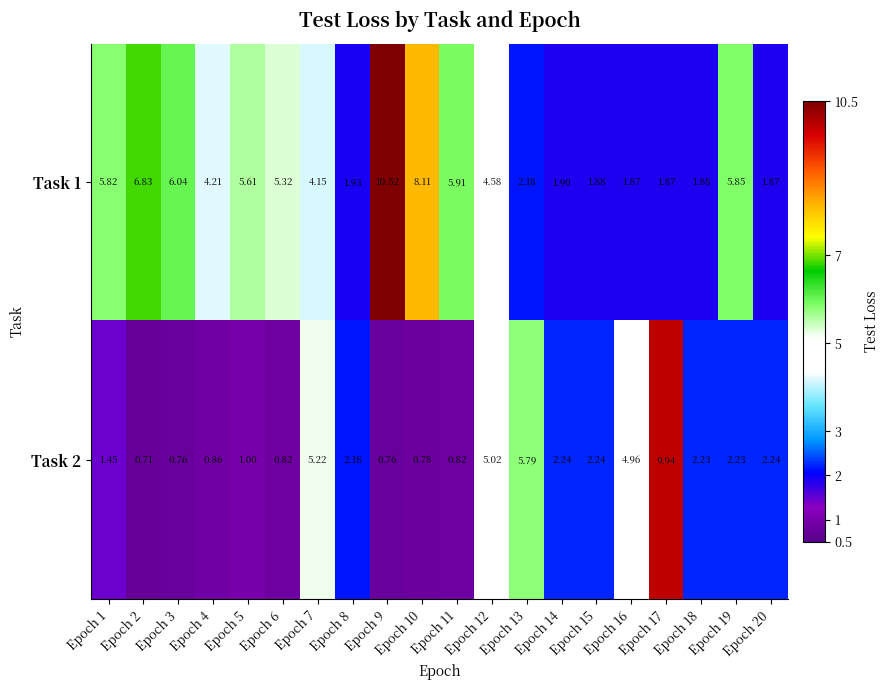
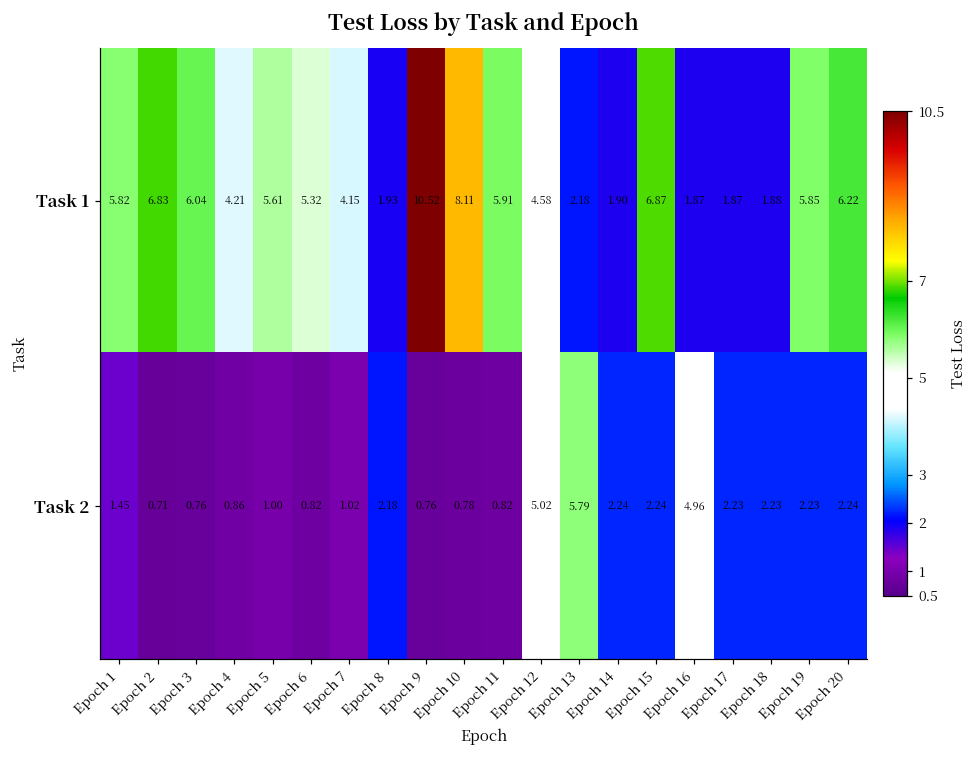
  {
    "Task 1": {
      "Epoch 1": 5.82,
      "Epoch 2": 6.83,
      "Epoch 3": 6.04,
      "Epoch 4": 4.21,
      "Epoch 5": 5.61,
      "Epoch 6": 5.32,
      "Epoch 7": 4.15,
      "Epoch 8": 1.93,
      "Epoch 9": 10.52,
      "Epoch 10": 8.11,
      "Epoch 11": 5.91,
      "Epoch 12": 4.58,
      "Epoch 13": 2.18,
      "Epoch 14": 1.90,
-     "Epoch 15": 1.88,
+     "Epoch 15": 6.87,
      "Epoch 16": 1.87,
      "Epoch 17": 1.87,
      "Epoch 18": 1.88,
      "Epoch 19": 5.85,
-     "Epoch 20": 1.87
+     "Epoch 20": 6.22
    },
    "Task 2": {
      "Epoch 1": 1.45,
      "Epoch 2": 0.71,
      "Epoch 3": 0.76,
      "Epoch 4": 0.86,
      "Epoch 5": 1.00,
      "Epoch 6": 0.82,
-     "Epoch 7": 5.22,
+     "Epoch 7": 1.02,
      "Epoch 8": 2.18,
      "Epoch 9": 0.76,
      "Epoch 10": 0.78,
      "Epoch 11": 0.82,
      "Epoch 12": 5.02,
      "Epoch 13": 5.79,
      "Epoch 14": 2.24,
      "Epoch 15": 2.24,
      "Epoch 16": 4.96,
-     "Epoch 17": 9.94,
+     "Epoch 17": 2.23,
      "Epoch 18": 2.23,
      "Epoch 19": 2.23,
      "Epoch 20": 2.24
    }
  }
